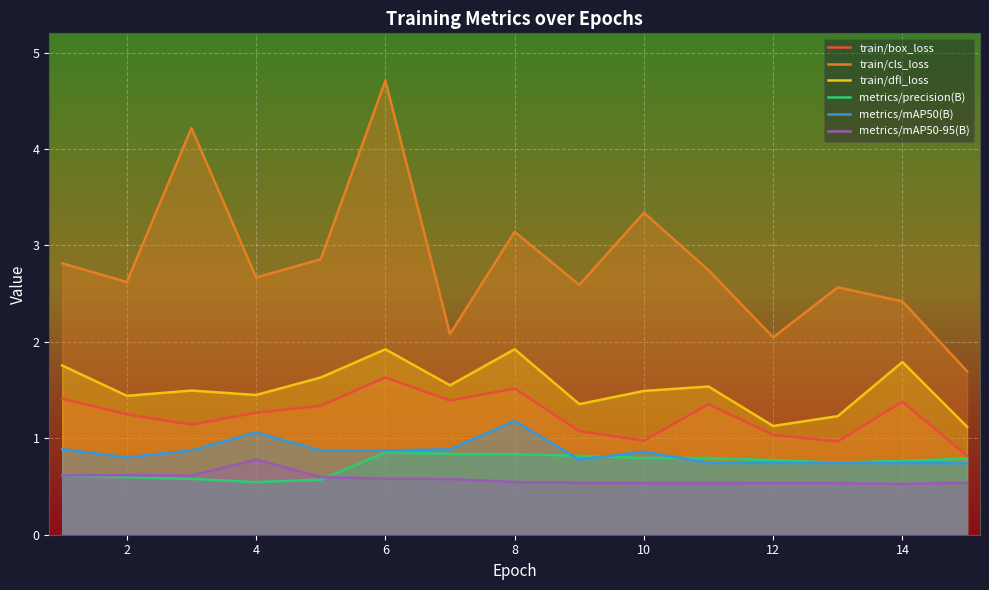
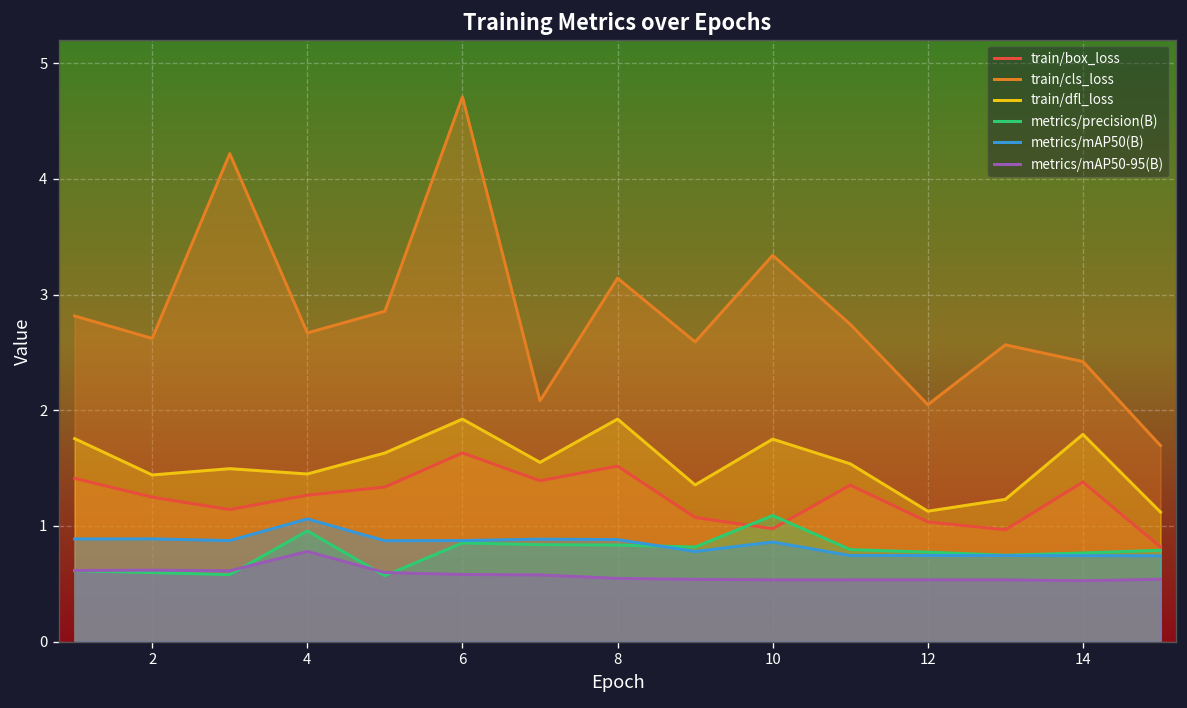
  {
    "train/dfl_loss": {
      "2": 1.4,
      "4": 1.4,
      "6": 1.9,
      "8": 1.9,
-     "10": 1.5,
+     "10": 1.8,
      "12": 1.1,
      "14": 1.8
    },
    "metrics/precision(B)": {
-     "4": 0.5,
+     "4": 1.0,
      "8": 0.8,
-     "10": 0.8,
+     "10": 1.1,
      "12": 0.8
    },
    "metrics/mAP50(B)": {
-     "2": 0.8,
+     "2": 0.9,
      "4": 1.1,
-     "8": 1.2,
+     "8": 0.9,
      "10": 0.9,
      "12": 0.7
    },
    "metrics/mAP50-95(B)": {
      "4": 0.8,
      "6": 0.6,
      "8": 0.5,
      "10": 0.5,
      "12": 0.5,
      "14": 0.5
    }
  }
